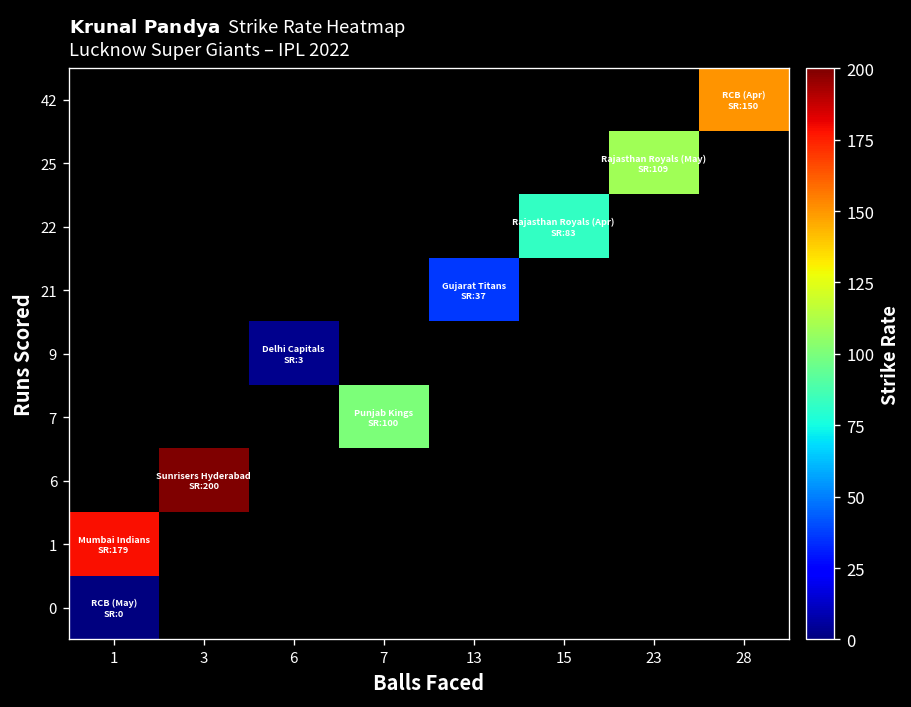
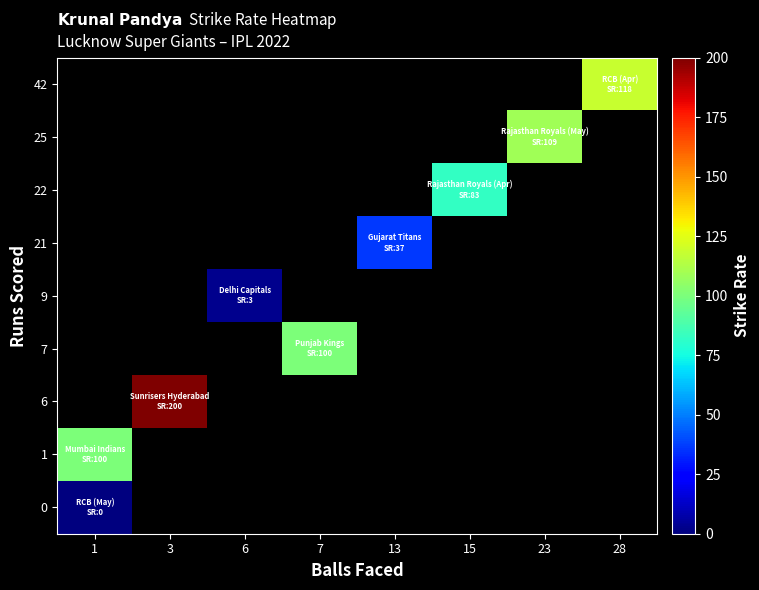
  {
    "42": {
-     "28": 150
+     "28": 118
    },
    "25": {
      "23": 109
    },
    "22": {
      "15": 83
    },
    "21": {
      "13": 37
    },
    "9": {
      "6": 3
    },
    "7": {
      "7": 100
    },
    "6": {
      "3": 200
    },
    "1": {
-     "1": 179
+     "1": 100
    },
    "0": {
      "1": 0
    }
  }
